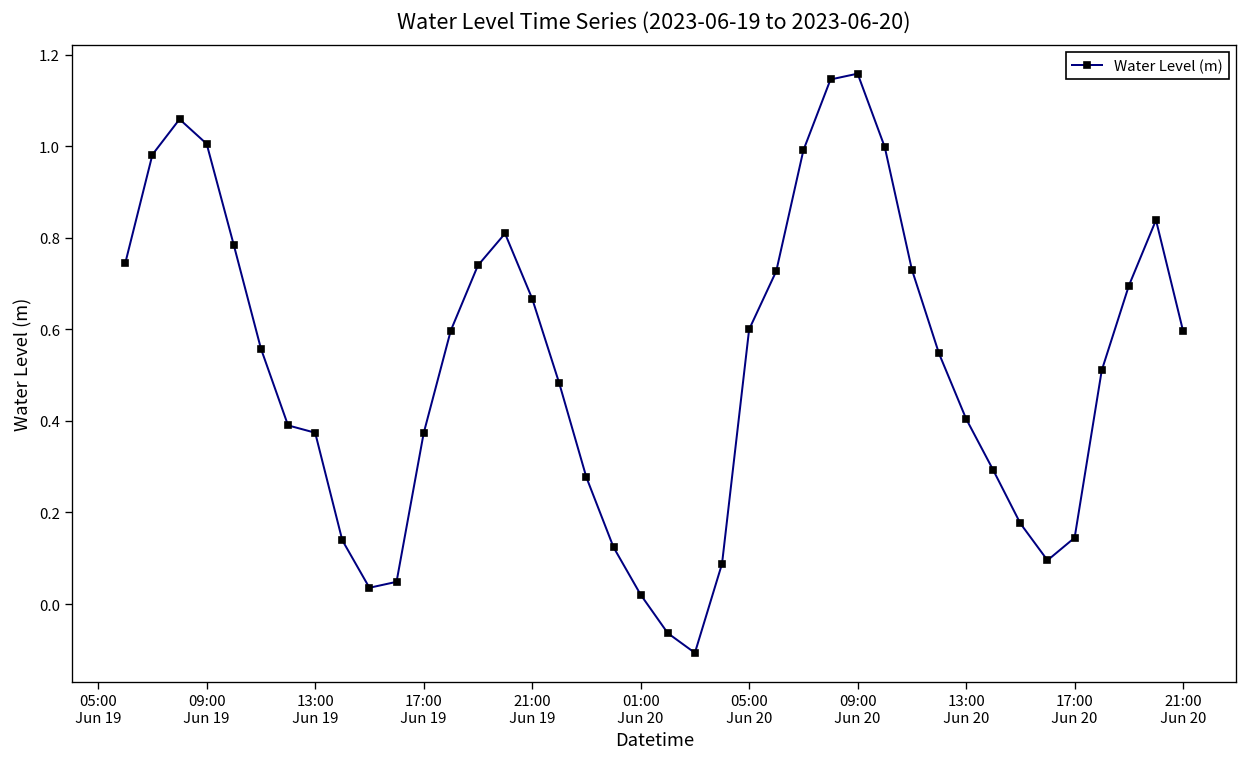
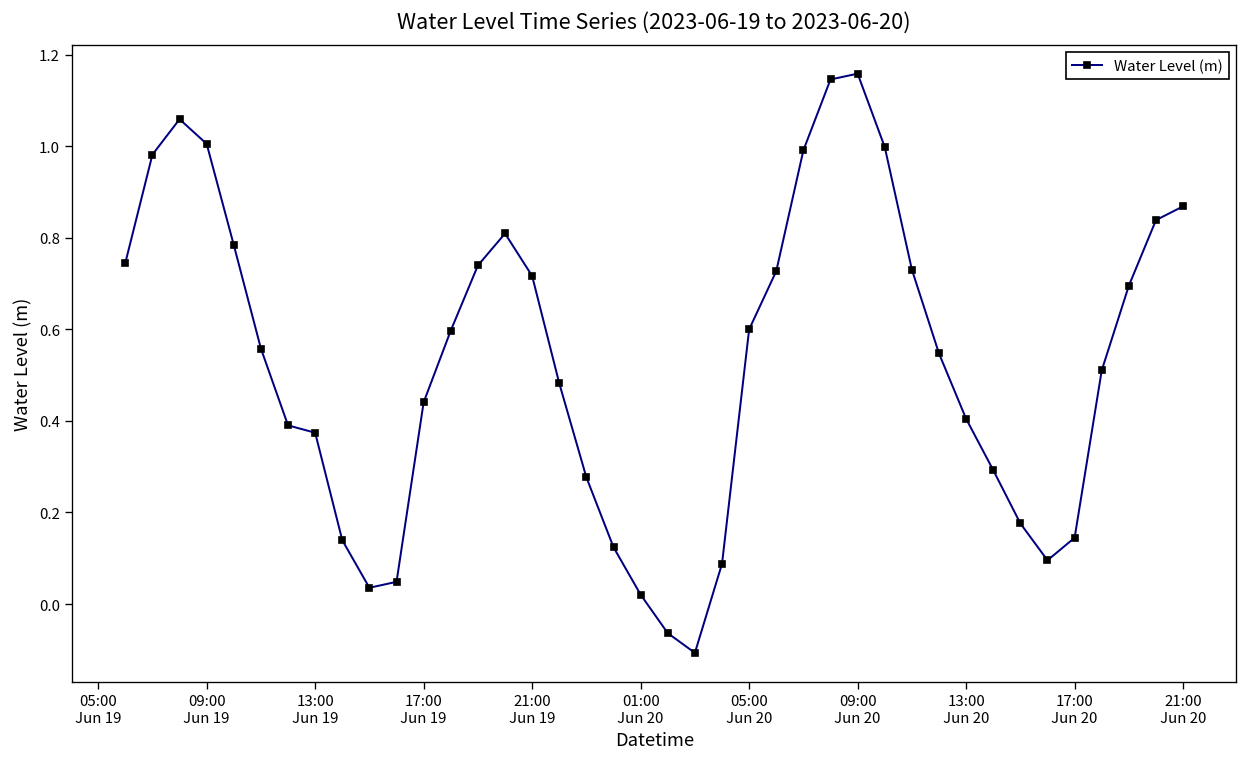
  {
    "09:00 Jun 19": 1.01,
    "13:00 Jun 19": 0.37,
-   "17:00 Jun 19": 0.37,
-   "21:00 Jun 19": 0.67,
+   "17:00 Jun 19": 0.44,
+   "21:00 Jun 19": 0.72,
    "01:00 Jun 20": 0.02,
    "05:00 Jun 20": 0.60,
    "09:00 Jun 20": 1.16,
    "13:00 Jun 20": 0.40,
    "17:00 Jun 20": 0.14,
-   "21:00 Jun 20": 0.60
+   "21:00 Jun 20": 0.87
  }
